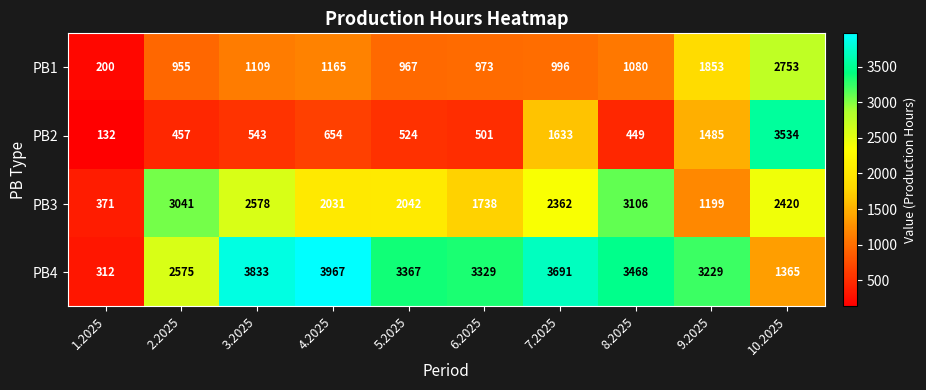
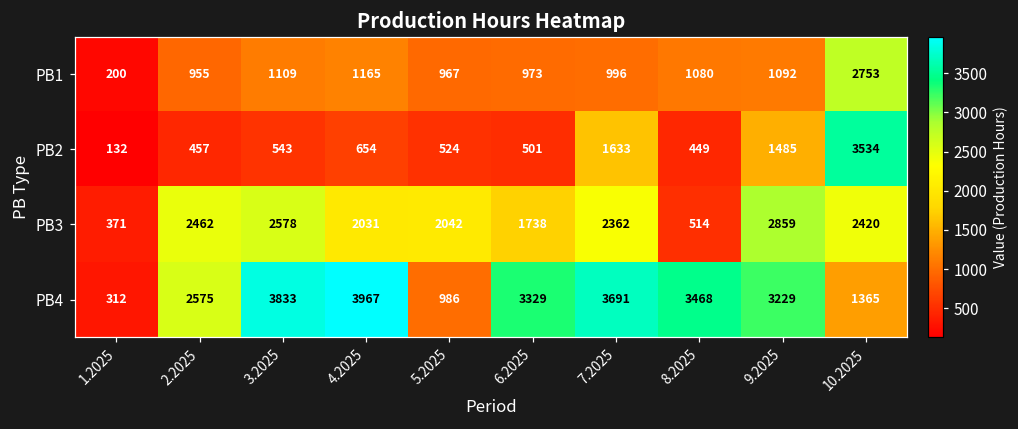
  {
    "PB1": {
      "1.2025": 200,
      "2.2025": 955,
      "3.2025": 1109,
      "4.2025": 1165,
      "5.2025": 967,
      "6.2025": 973,
      "7.2025": 996,
      "8.2025": 1080,
-     "9.2025": 1853,
+     "9.2025": 1092,
      "10.2025": 2753
    },
    "PB2": {
      "1.2025": 132,
      "2.2025": 457,
      "3.2025": 543,
      "4.2025": 654,
      "5.2025": 524,
      "6.2025": 501,
      "7.2025": 1633,
      "8.2025": 449,
      "9.2025": 1485,
      "10.2025": 3534
    },
    "PB3": {
      "1.2025": 371,
-     "2.2025": 3041,
+     "2.2025": 2462,
      "3.2025": 2578,
      "4.2025": 2031,
      "5.2025": 2042,
      "6.2025": 1738,
      "7.2025": 2362,
-     "8.2025": 3106,
-     "9.2025": 1199,
+     "8.2025": 514,
+     "9.2025": 2859,
      "10.2025": 2420
    },
    "PB4": {
      "1.2025": 312,
      "2.2025": 2575,
      "3.2025": 3833,
      "4.2025": 3967,
-     "5.2025": 3367,
+     "5.2025": 986,
      "6.2025": 3329,
      "7.2025": 3691,
      "8.2025": 3468,
      "9.2025": 3229,
      "10.2025": 1365
    }
  }
